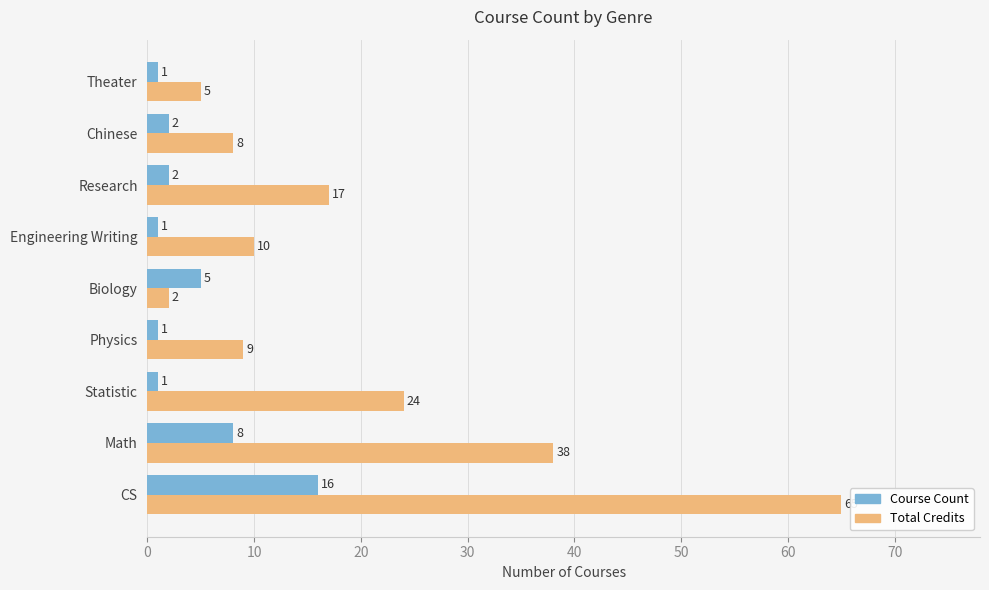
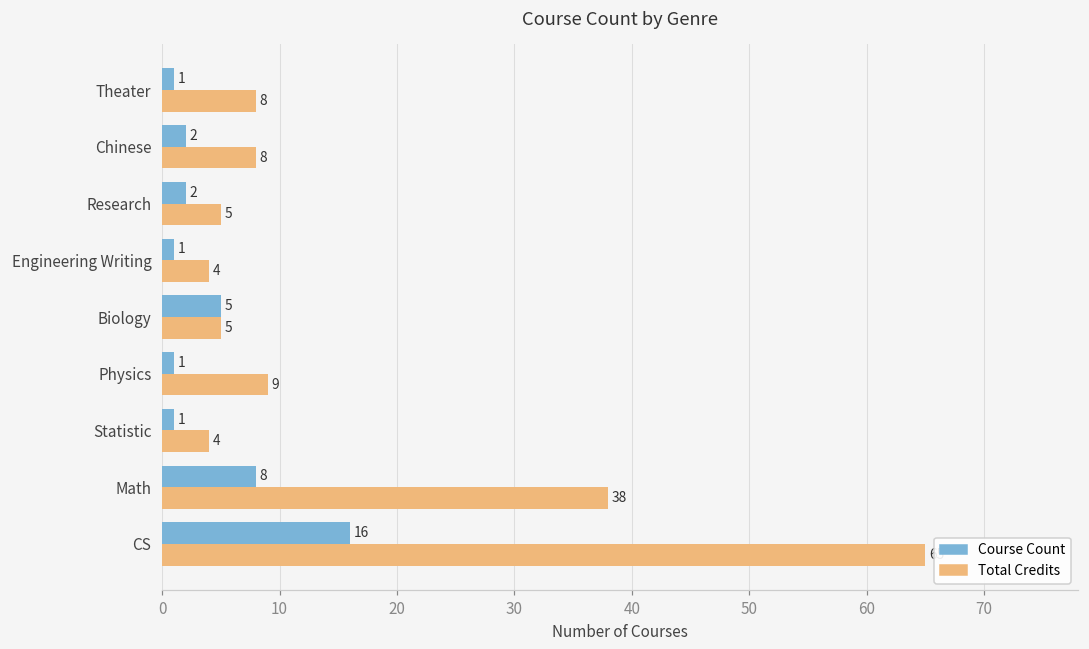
  {
    "Course Count": {
      "Theater": 1,
      "Chinese": 2,
      "Research": 2,
      "Engineering Writing": 1,
      "Biology": 5,
      "Physics": 1,
      "Statistic": 1,
      "Math": 8,
      "CS": 16
    },
    "Total Credits": {
-     "Theater": 5,
+     "Theater": 8,
      "Chinese": 8,
-     "Research": 17,
-     "Engineering Writing": 10,
-     "Biology": 2,
+     "Research": 5,
+     "Engineering Writing": 4,
+     "Biology": 5,
      "Physics": 9,
-     "Statistic": 24,
+     "Statistic": 4,
      "Math": 38
    }
  }
